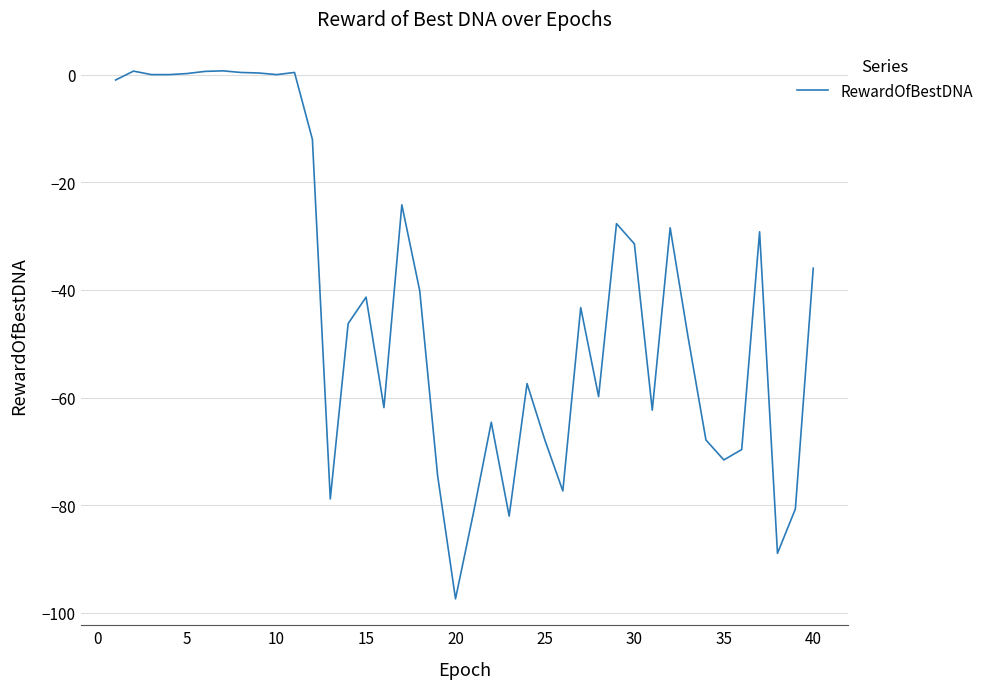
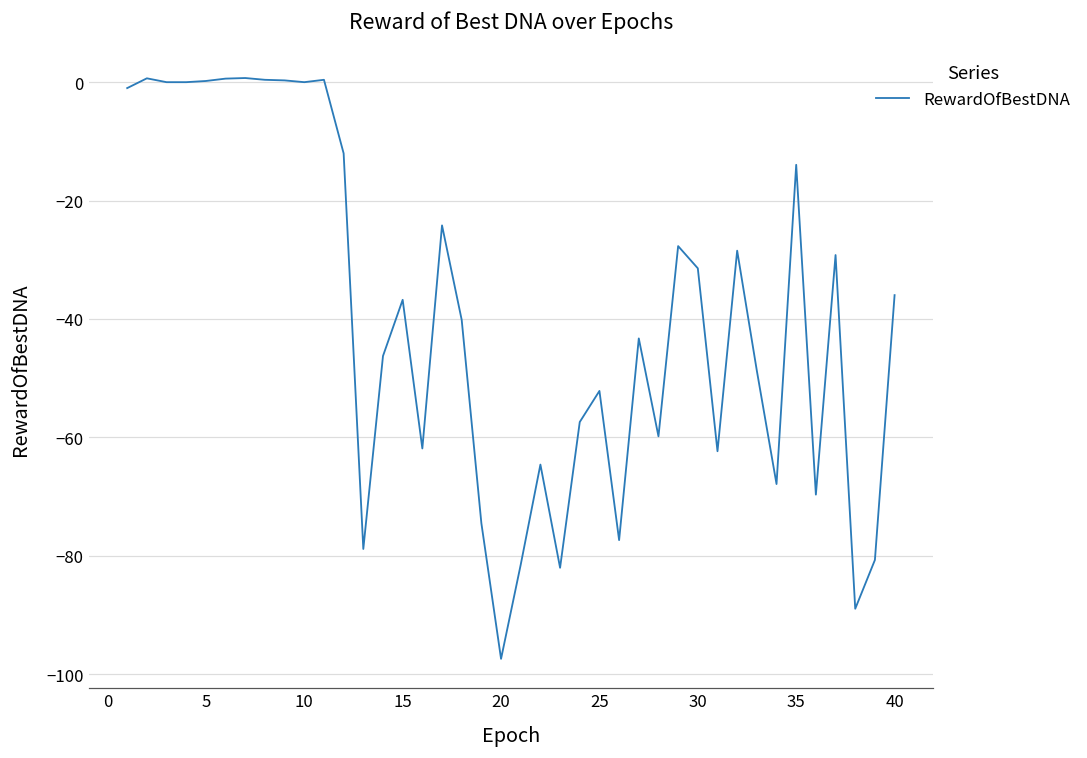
  {
    "5": 0,
    "10": 0,
-   "15": -41,
+   "15": -37,
    "20": -97,
-   "25": -68,
+   "25": -52,
    "30": -31,
-   "35": -72,
+   "35": -14,
    "40": -36
  }
